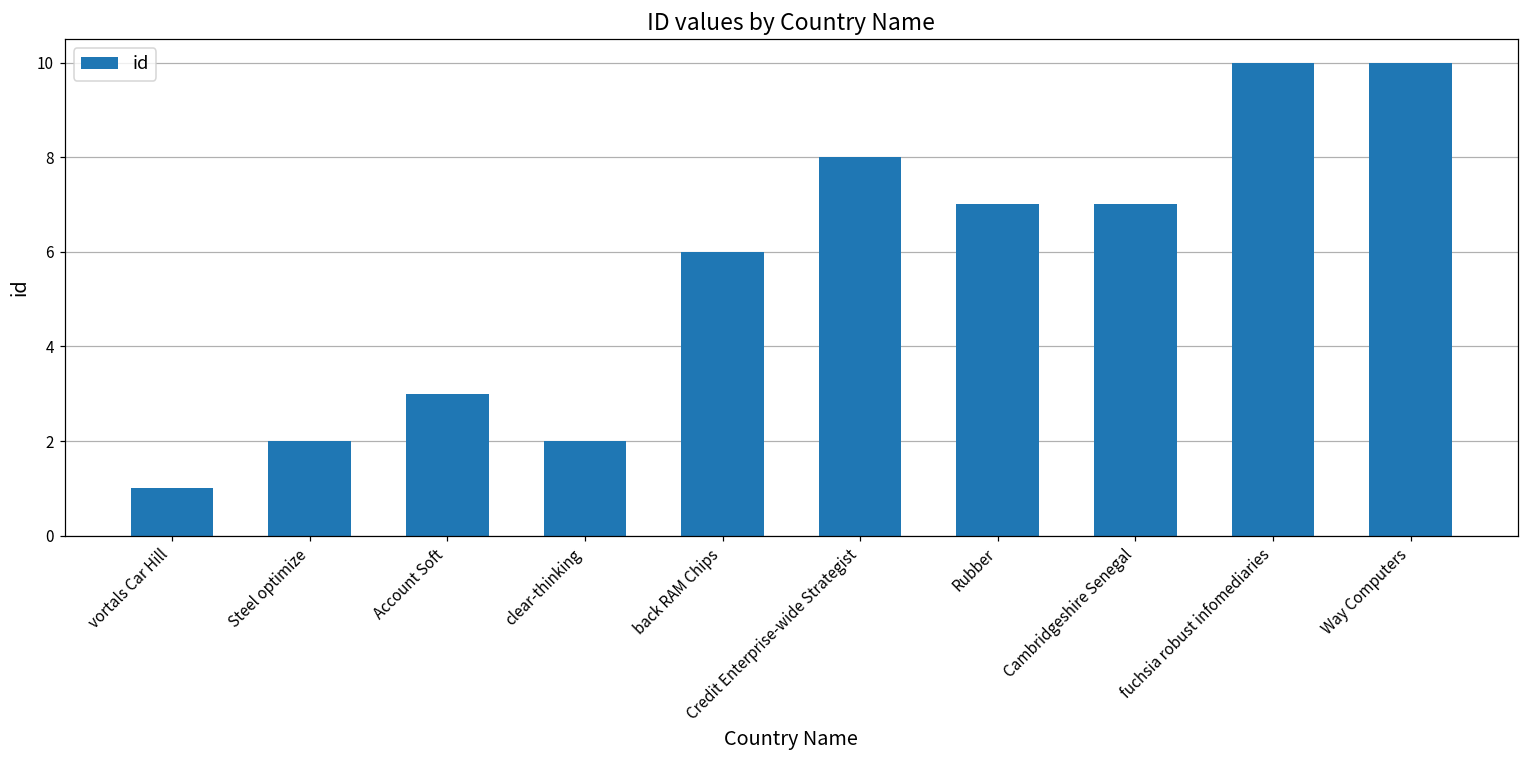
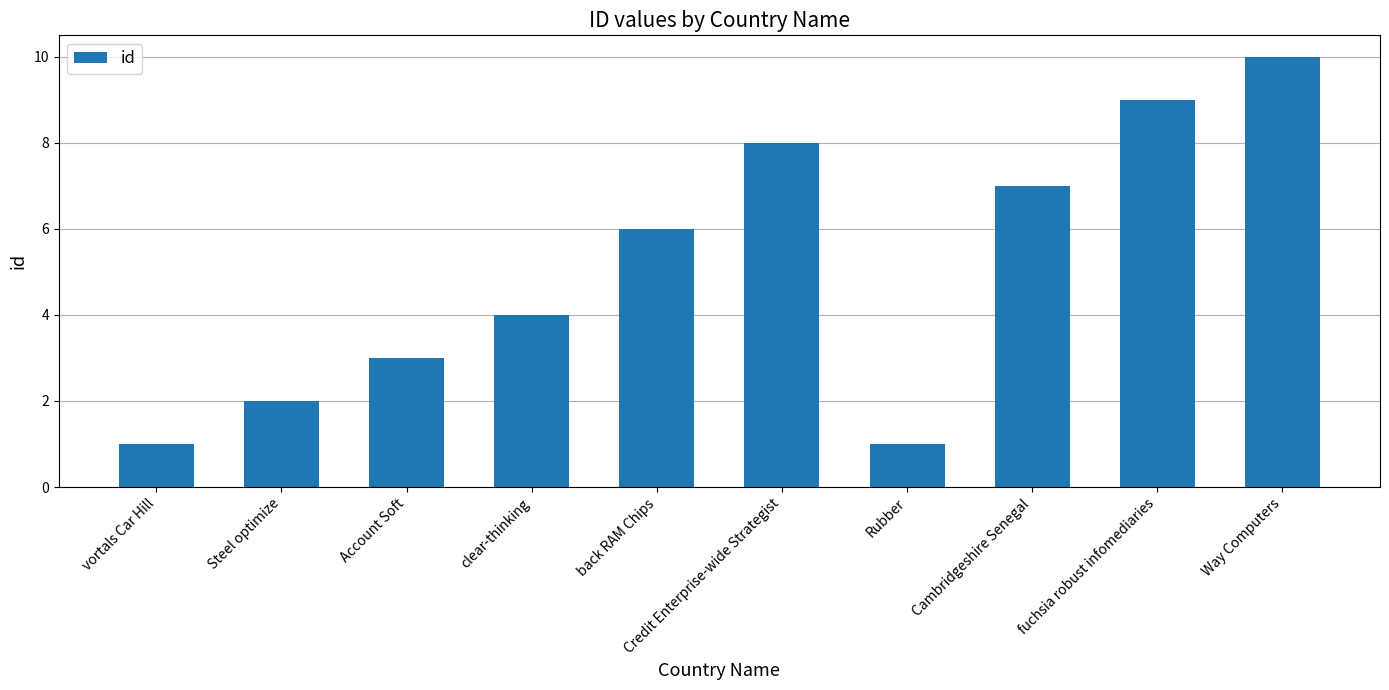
  {
    "vortals Car Hill": 1,
    "Steel optimize": 2,
    "Account Soft": 3,
-   "clear-thinking": 2,
+   "clear-thinking": 4,
    "back RAM Chips": 6,
    "Credit Enterprise-wide Strategist": 8,
-   "Rubber": 7,
+   "Rubber": 1,
    "Cambridgeshire Senegal": 7,
-   "fuchsia robust infomediaries": 10,
+   "fuchsia robust infomediaries": 9,
    "Way Computers": 10
  }
